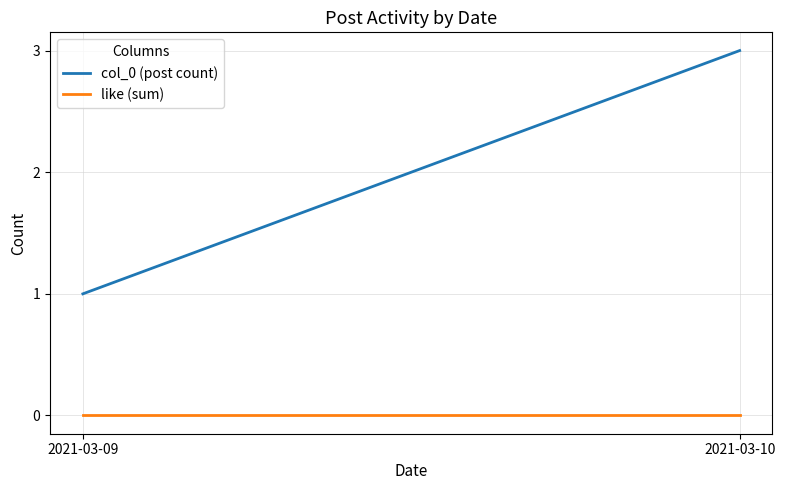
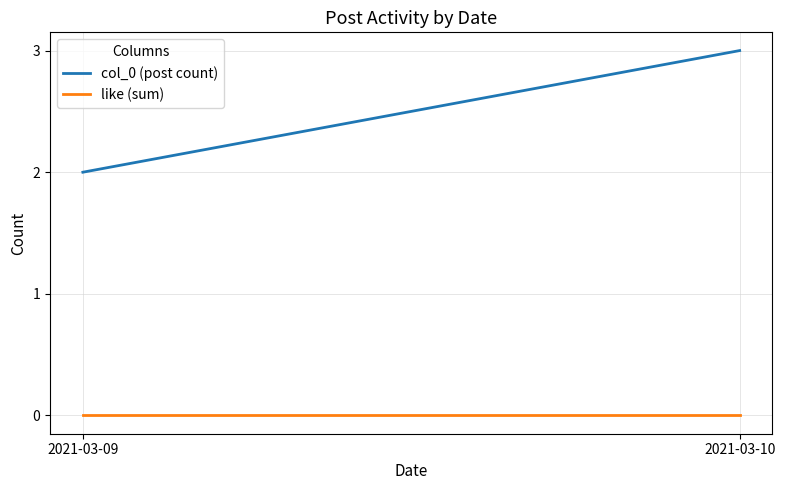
  {
    "col_0 (post count)": {
-     "2021-03-09": 1,
+     "2021-03-09": 2,
      "2021-03-10": 3
    },
    "like (sum)": {
      "2021-03-09": 0,
      "2021-03-10": 0
    }
  }
